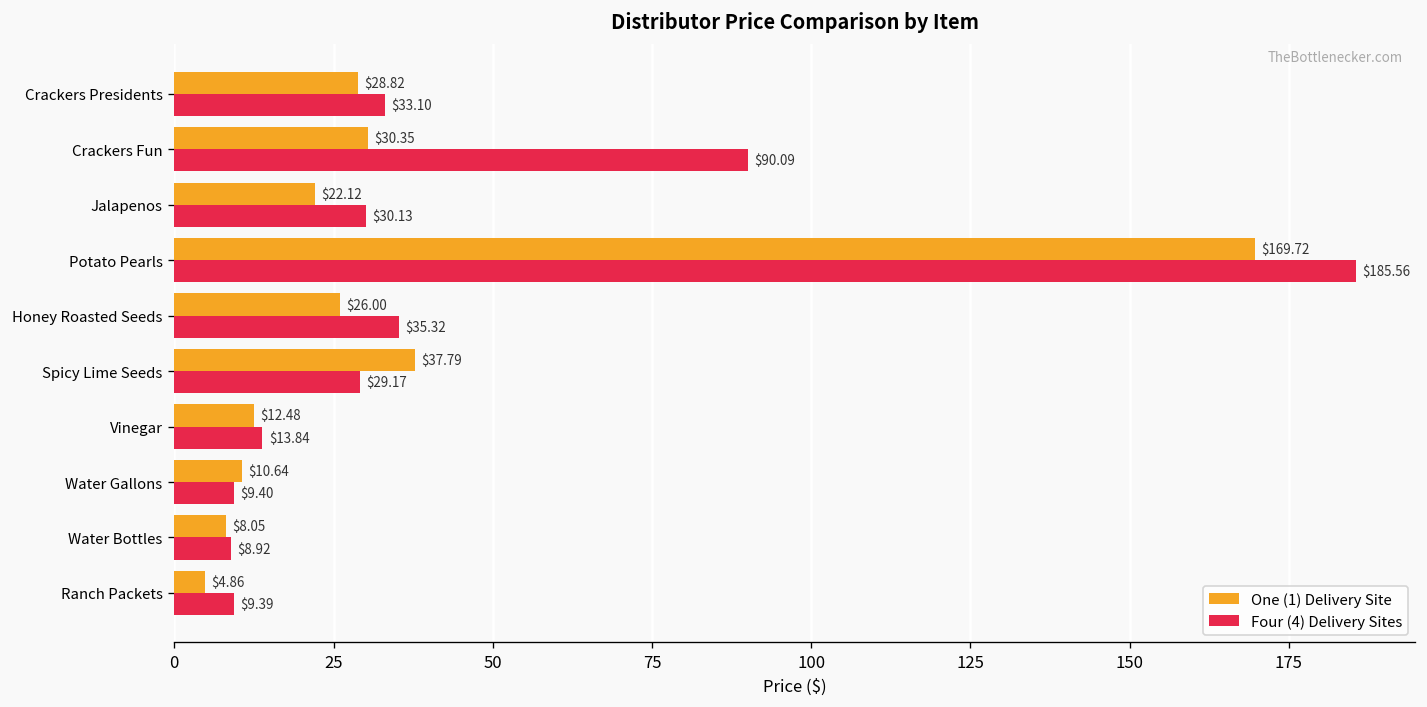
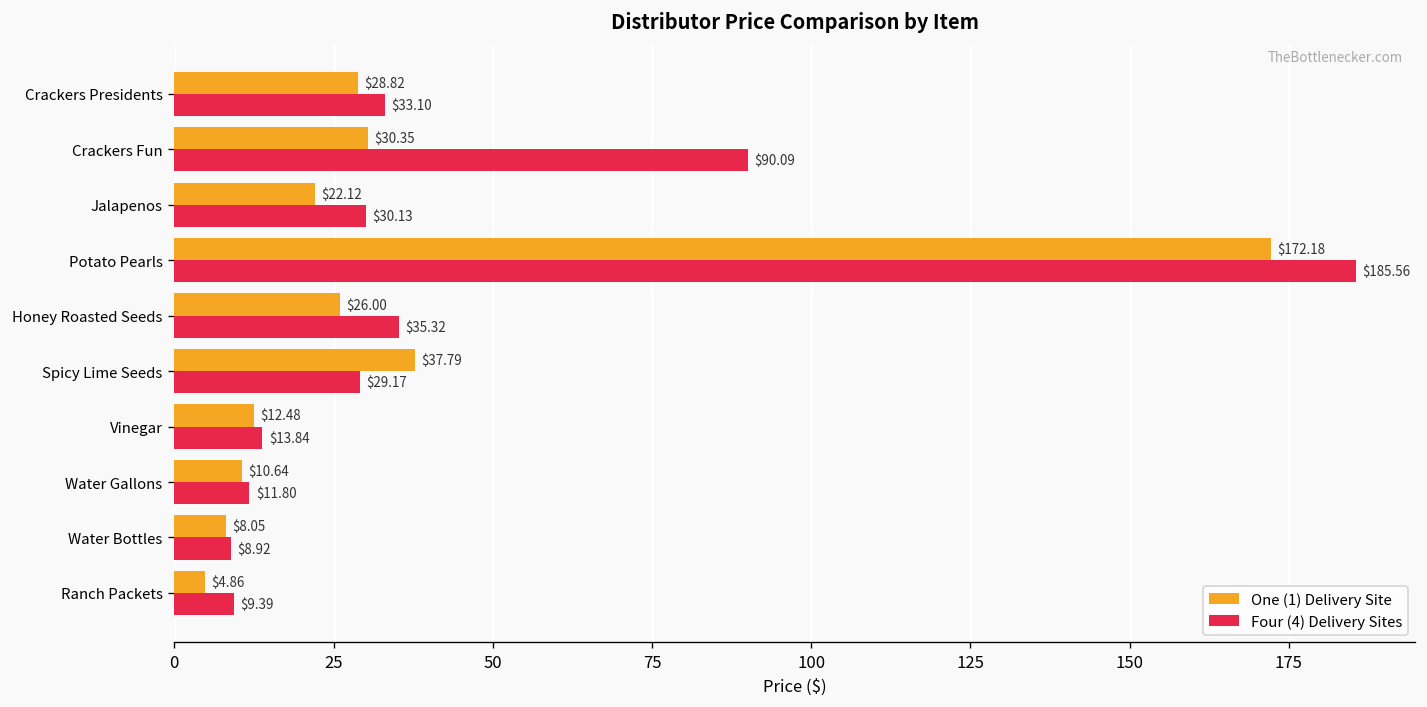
  {
    "One (1) Delivery Site": {
      "Crackers Presidents": "$28.82",
      "Crackers Fun": "$30.35",
      "Jalapenos": "$22.12",
-     "Potato Pearls": "$169.72",
+     "Potato Pearls": "$172.18",
      "Honey Roasted Seeds": "$26.00",
      "Spicy Lime Seeds": "$37.79",
      "Vinegar": "$12.48",
      "Water Gallons": "$10.64",
      "Water Bottles": "$8.05",
      "Ranch Packets": "$4.86"
    },
    "Four (4) Delivery Sites": {
      "Crackers Presidents": "$33.10",
      "Crackers Fun": "$90.09",
      "Jalapenos": "$30.13",
      "Potato Pearls": "$185.56",
      "Honey Roasted Seeds": "$35.32",
      "Spicy Lime Seeds": "$29.17",
      "Vinegar": "$13.84",
-     "Water Gallons": "$9.40",
+     "Water Gallons": "$11.80",
      "Water Bottles": "$8.92",
      "Ranch Packets": "$9.39"
    }
  }
